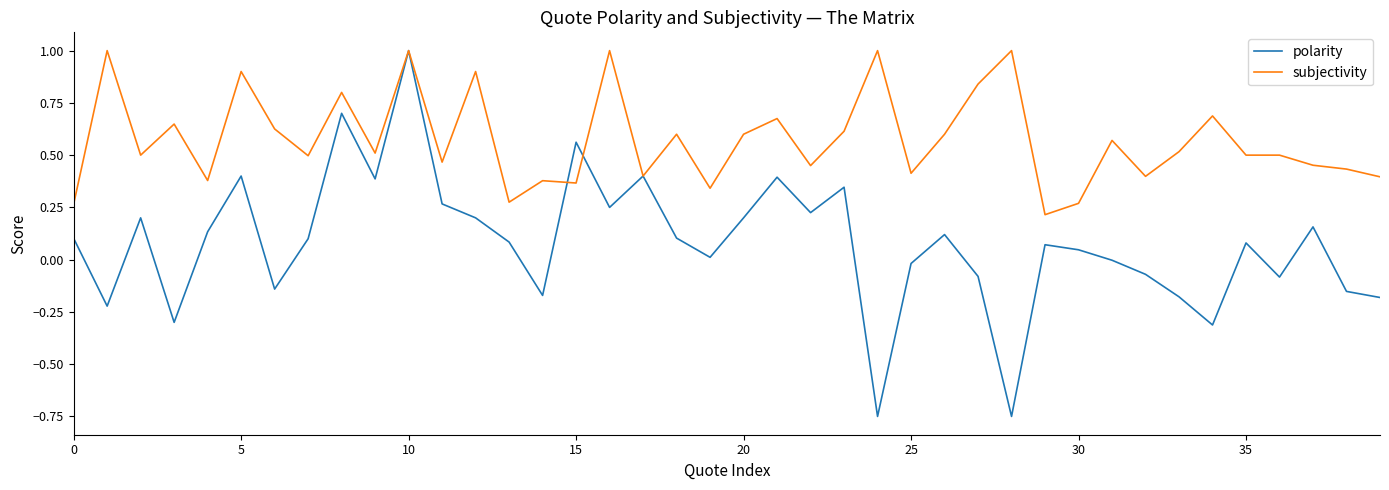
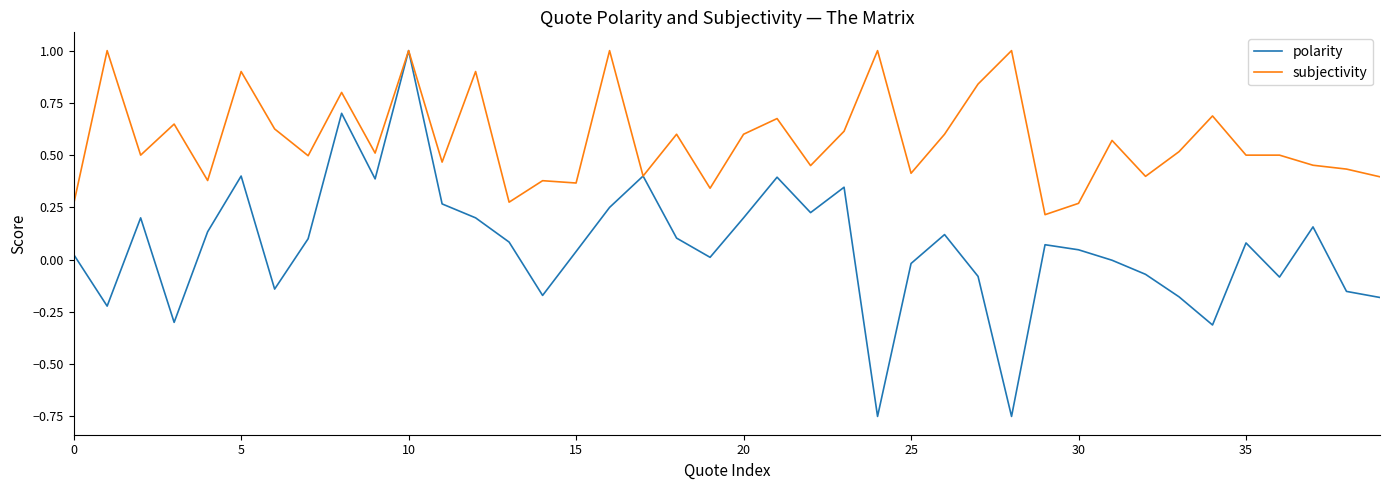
  {
    "polarity": {
-     "0": 0.10,
+     "0": 0.03,
      "5": 0.40,
-     "15": 0.56,
+     "15": 0.04,
      "20": 0.20,
      "25": -0.02,
      "30": 0.05,
      "35": 0.08
    },
    "subjectivity": {
      "0": 0.27,
      "5": 0.90,
      "15": 0.37,
      "20": 0.60,
      "25": 0.41,
      "30": 0.27,
      "35": 0.50
    }
  }
